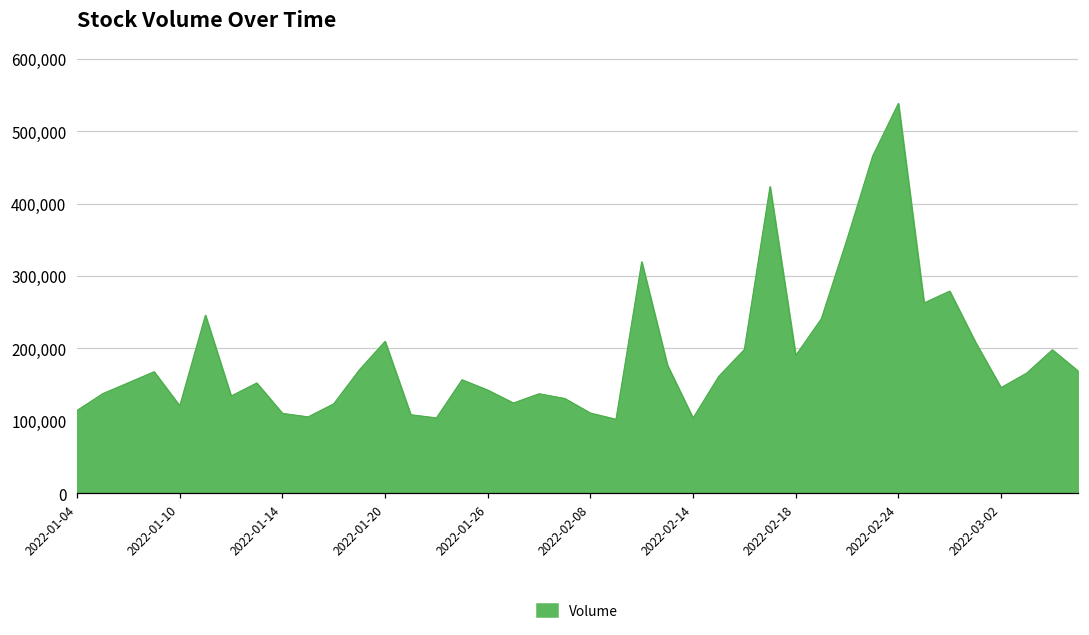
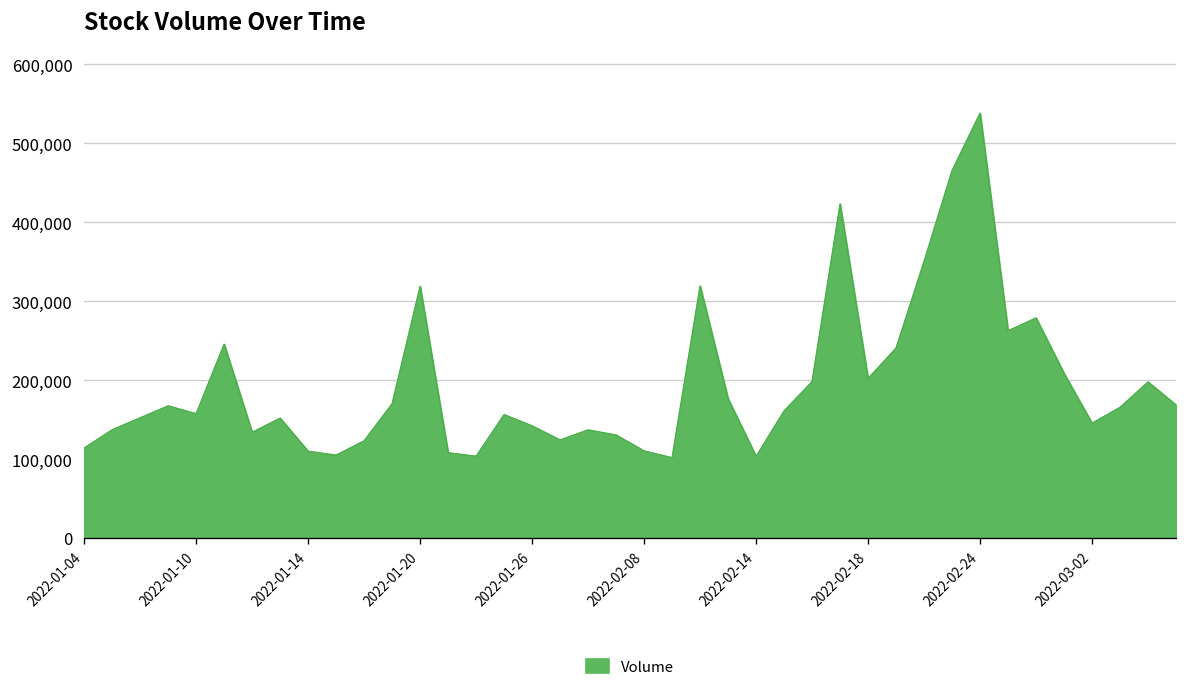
  {
    "2022-01-04": "110,000",
-   "2022-01-10": "120,000",
+   "2022-01-10": "160,000",
    "2022-01-14": "110,000",
-   "2022-01-20": "210,000",
+   "2022-01-20": "320,000",
    "2022-01-26": "140,000",
    "2022-02-08": "110,000",
    "2022-02-14": "100,000",
-   "2022-02-18": "190,000",
+   "2022-02-18": "200,000",
    "2022-02-24": "540,000",
    "2022-03-02": "150,000"
  }
